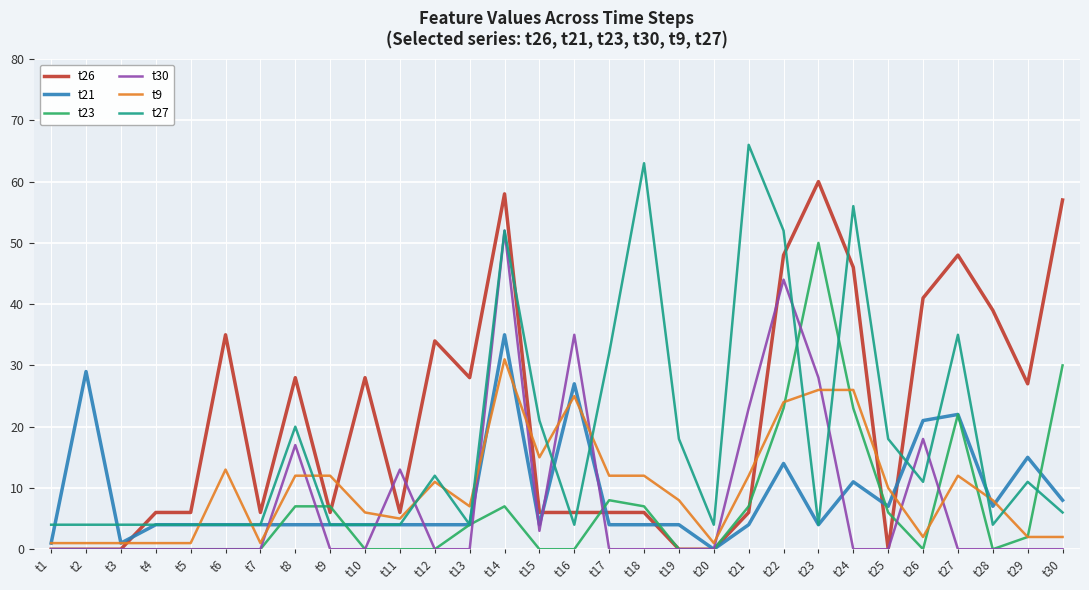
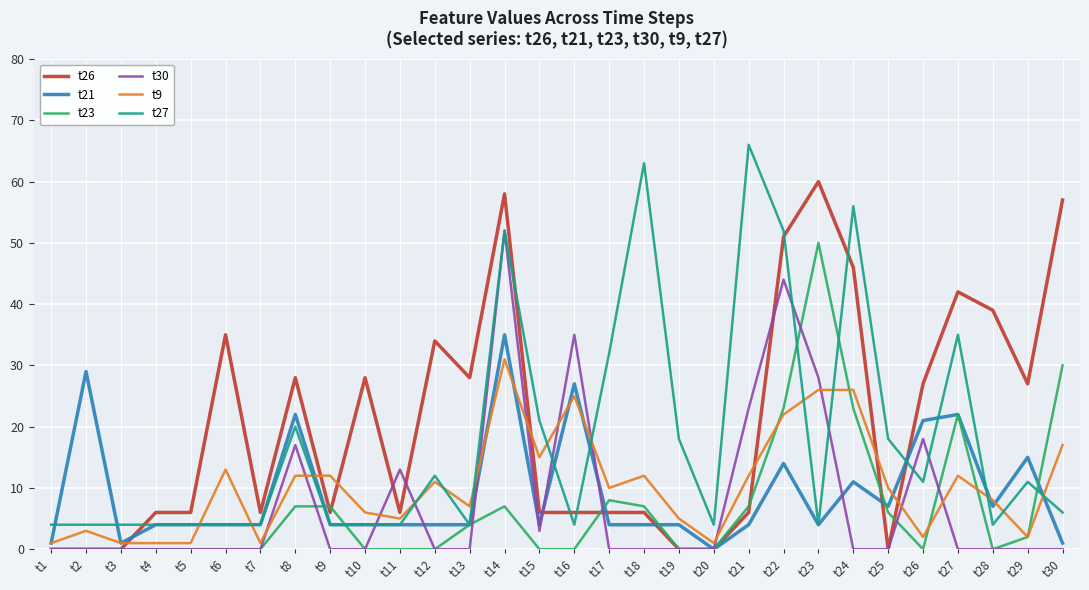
  {
    "t26": {
      "t4": 6,
      "t5": 6,
      "t6": 35,
      "t7": 6,
      "t8": 28,
      "t9": 6,
      "t10": 28,
      "t11": 6,
      "t12": 34,
      "t13": 28,
      "t14": 58,
      "t15": 6,
      "t16": 6,
      "t17": 6,
      "t18": 6,
      "t21": 6,
-     "t22": 48,
+     "t22": 51,
      "t23": 60,
      "t24": 46,
-     "t26": 41,
-     "t27": 48,
+     "t26": 27,
+     "t27": 42,
      "t28": 39,
      "t29": 27,
      "t30": 57
    },
    "t21": {
      "t2": 29,
-     "t8": 4,
+     "t8": 22,
      "t12": 4,
      "t14": 35,
      "t15": 4,
      "t16": 27,
      "t17": 4,
      "t18": 4,
      "t19": 4,
      "t21": 4,
      "t22": 14,
      "t24": 11,
      "t25": 7,
      "t26": 21,
      "t28": 7,
      "t29": 15,
-     "t30": 8
+     "t30": 1
    },
    "t30": {
      "t8": 17,
      "t9": 0,
      "t11": 13,
      "t13": 0,
      "t15": 3,
      "t16": 35,
      "t17": 0,
      "t18": 0,
      "t21": 23,
      "t22": 44,
      "t23": 28,
      "t24": 0,
      "t26": 18,
      "t27": 0,
      "t29": 0,
      "t30": 0
    },
    "t9": {
-     "t2": 1,
+     "t2": 3,
      "t4": 1,
      "t5": 1,
      "t6": 13,
      "t7": 1,
      "t8": 12,
      "t9": 12,
      "t10": 6,
      "t11": 5,
      "t12": 11,
      "t13": 7,
      "t14": 31,
      "t15": 15,
      "t16": 25,
-     "t17": 12,
+     "t17": 10,
      "t18": 12,
-     "t19": 8,
+     "t19": 5,
      "t20": 1,
      "t21": 12,
-     "t22": 24,
+     "t22": 22,
      "t23": 26,
      "t24": 26,
      "t25": 10,
      "t26": 2,
      "t27": 12,
      "t28": 8,
-     "t30": 2
+     "t30": 17
    }
  }
